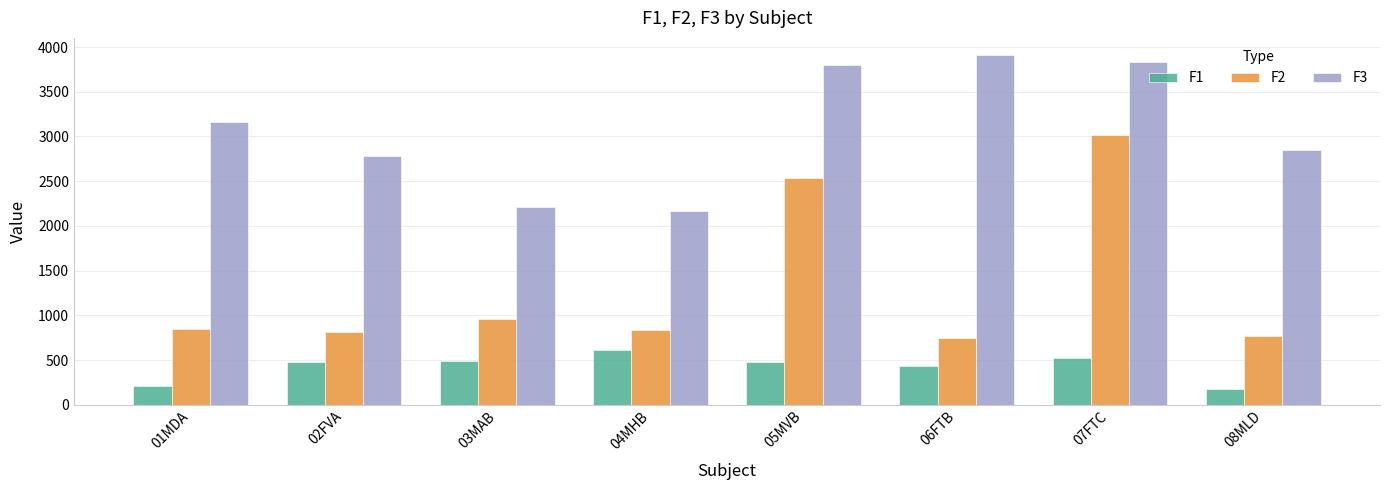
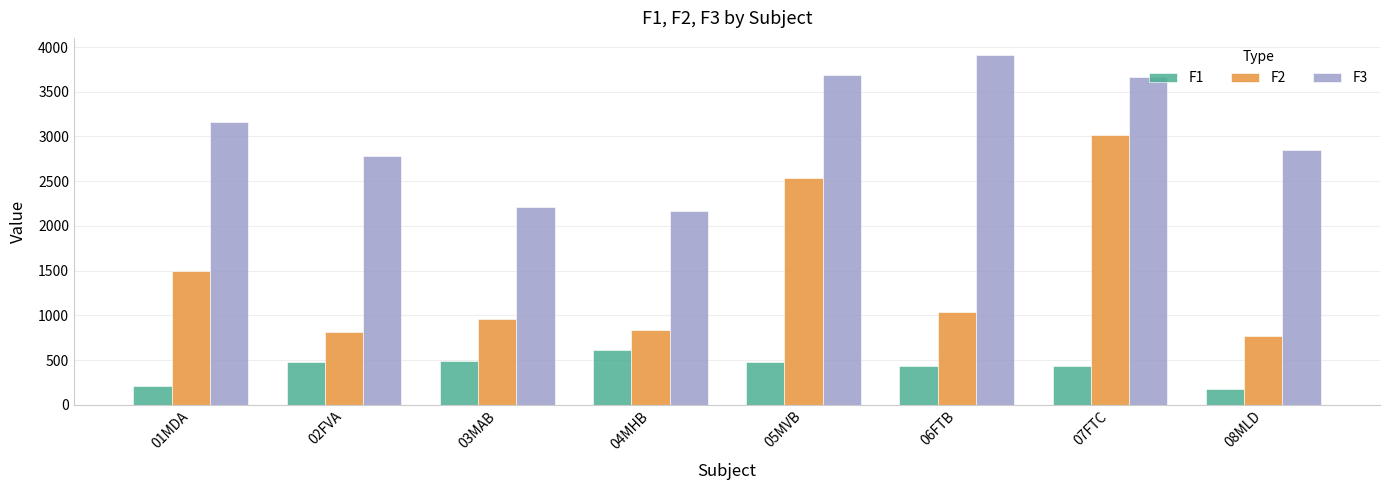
  {
    "F1": {
      "01MDA": 200,
      "02FVA": 500,
      "03MAB": 500,
      "04MHB": 600,
      "05MVB": 500,
      "06FTB": 400,
-     "07FTC": 500,
+     "07FTC": 400,
      "08MLD": 200
    },
    "F2": {
-     "01MDA": 800,
+     "01MDA": 1500,
      "02FVA": 800,
      "03MAB": 1000,
      "04MHB": 800,
      "05MVB": 2500,
-     "06FTB": 800,
+     "06FTB": 1000,
      "07FTC": 3000,
      "08MLD": 800
    },
    "F3": {
      "01MDA": 3200,
      "02FVA": 2800,
      "03MAB": 2200,
      "04MHB": 2200,
-     "05MVB": 3800,
+     "05MVB": 3700,
      "06FTB": 3900,
-     "07FTC": 3800,
+     "07FTC": 3700,
      "08MLD": 2900
    }
  }
